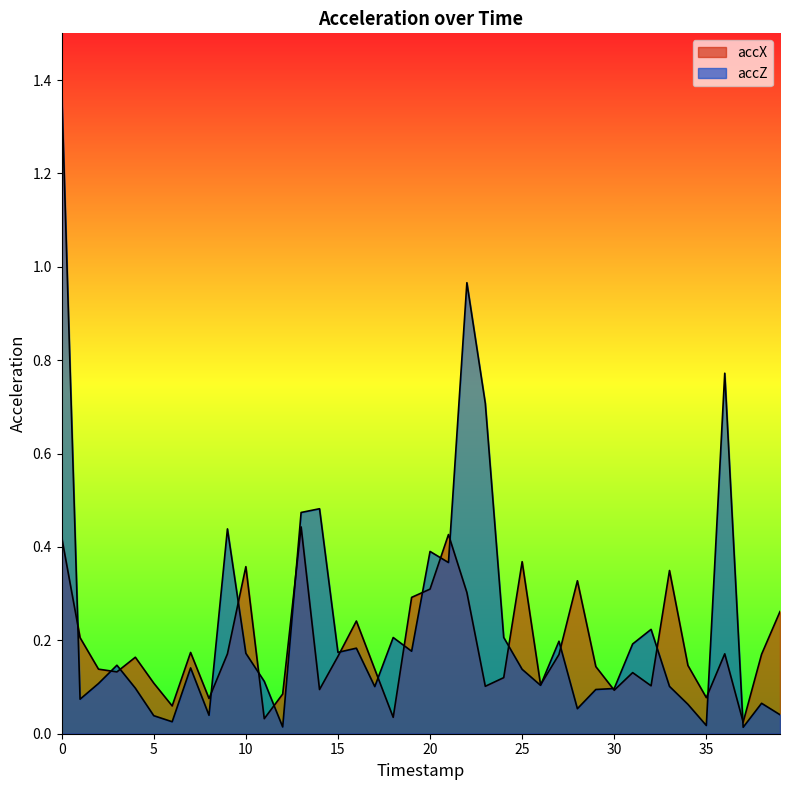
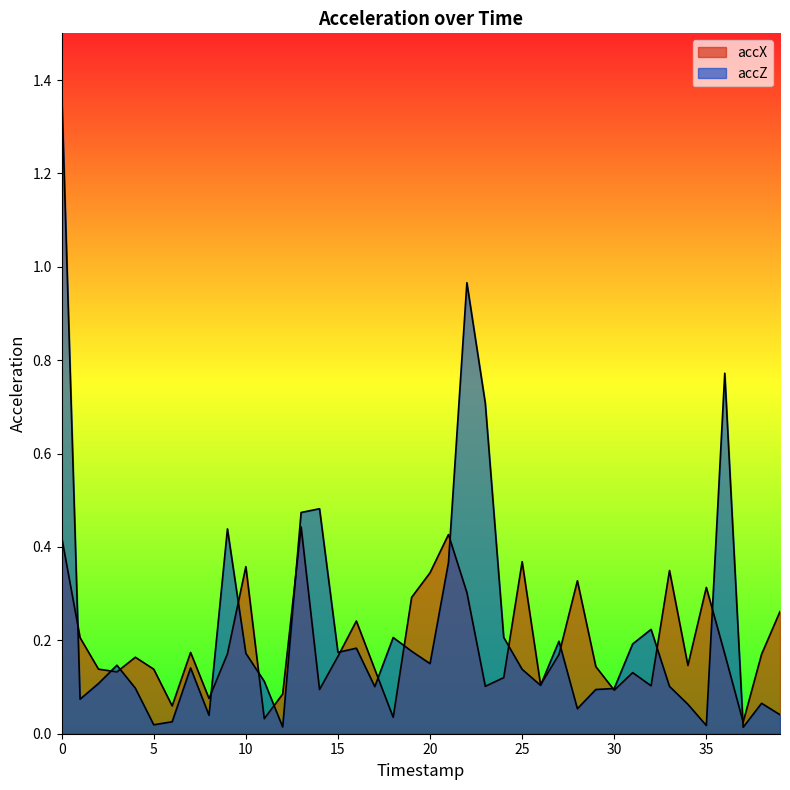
  {
    "accX": {
      "0": 0.42,
-     "5": 0.11,
+     "5": 0.14,
      "10": 0.36,
      "15": 0.17,
-     "20": 0.31,
+     "20": 0.34,
      "25": 0.37,
-     "35": 0.08
+     "35": 0.31
    },
    "accZ": {
      "0": 1.38,
-     "5": 0.04,
+     "5": 0.02,
      "10": 0.17,
      "15": 0.17,
-     "20": 0.39,
+     "20": 0.15,
      "25": 0.14,
      "35": 0.02
    }
  }
